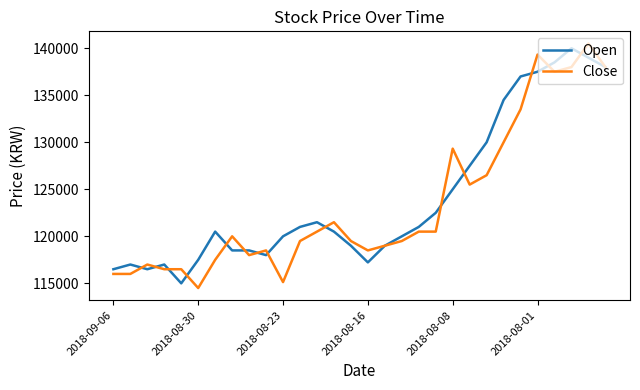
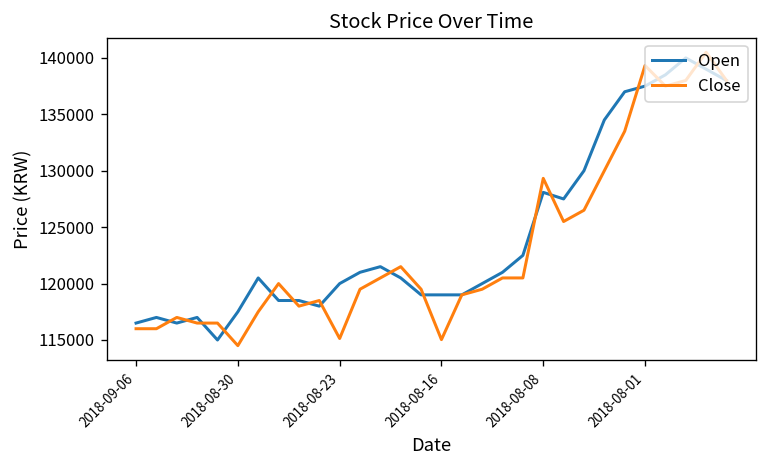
  {
    "Open": {
      "2018-09-06": 117000,
      "2018-08-30": 118000,
      "2018-08-23": 120000,
-     "2018-08-16": 117000,
-     "2018-08-08": 125000,
+     "2018-08-16": 119000,
+     "2018-08-08": 128000,
      "2018-08-01": 138000
    },
    "Close": {
      "2018-09-06": 116000,
      "2018-08-30": 115000,
      "2018-08-23": 115000,
-     "2018-08-16": 119000,
+     "2018-08-16": 115000,
      "2018-08-08": 129000,
      "2018-08-01": 139000
    }
  }
